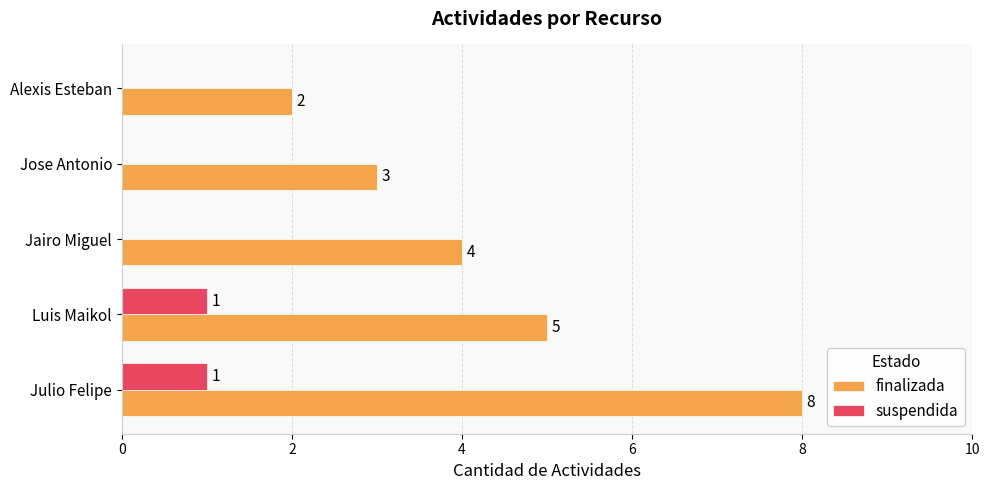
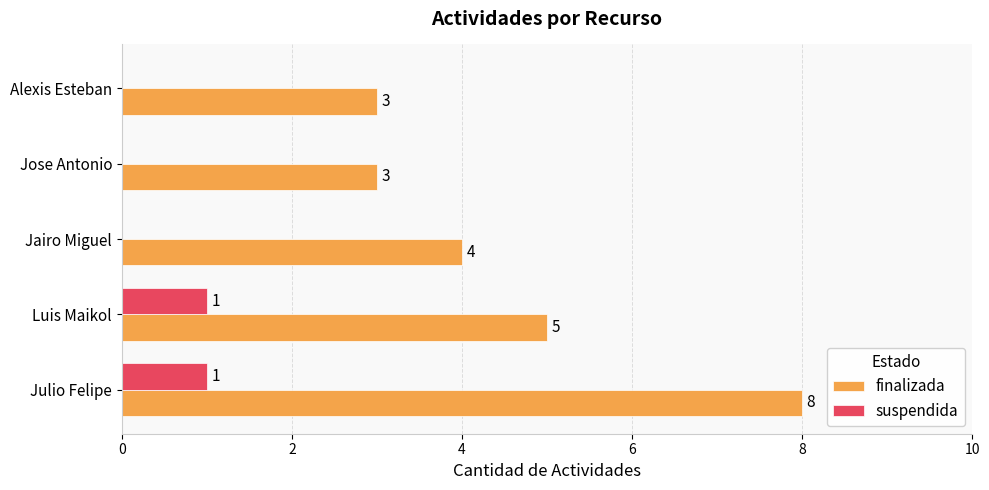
  {
    "finalizada": {
-     "Alexis Esteban": 2,
+     "Alexis Esteban": 3,
      "Jose Antonio": 3,
      "Jairo Miguel": 4,
      "Luis Maikol": 5,
      "Julio Felipe": 8
    },
    "suspendida": {
      "Luis Maikol": 1,
      "Julio Felipe": 1
    }
  }
